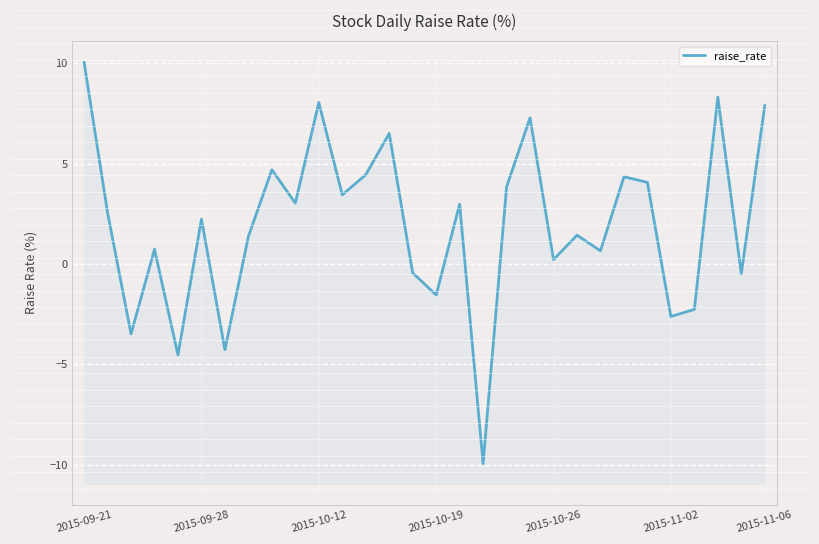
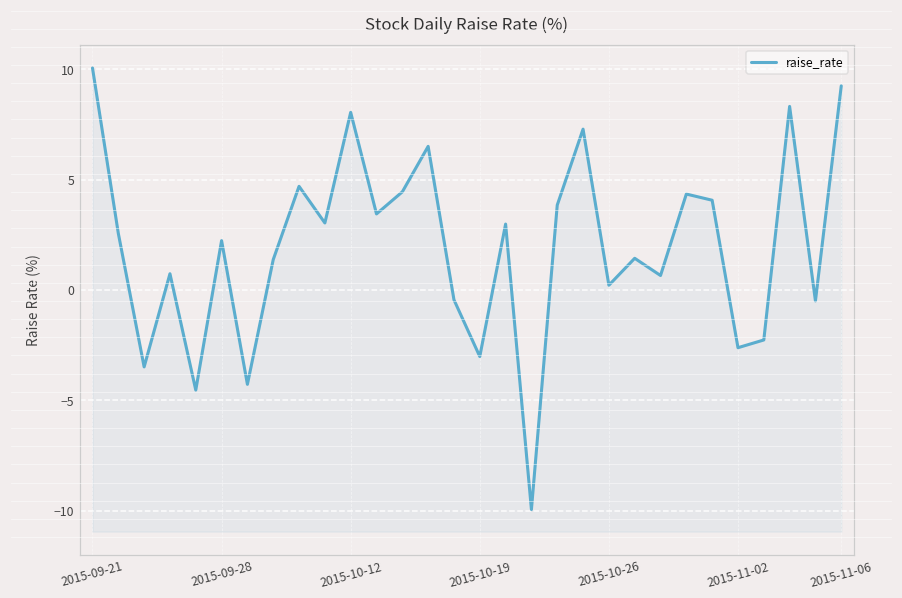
  {
    "2015-09-21": 10.1,
    "2015-09-28": 2.2,
    "2015-10-12": 8.1,
-   "2015-10-19": -1.5,
+   "2015-10-19": -3.0,
    "2015-10-26": 0.2,
    "2015-11-02": -2.6,
-   "2015-11-06": 7.9
+   "2015-11-06": 9.3
  }
